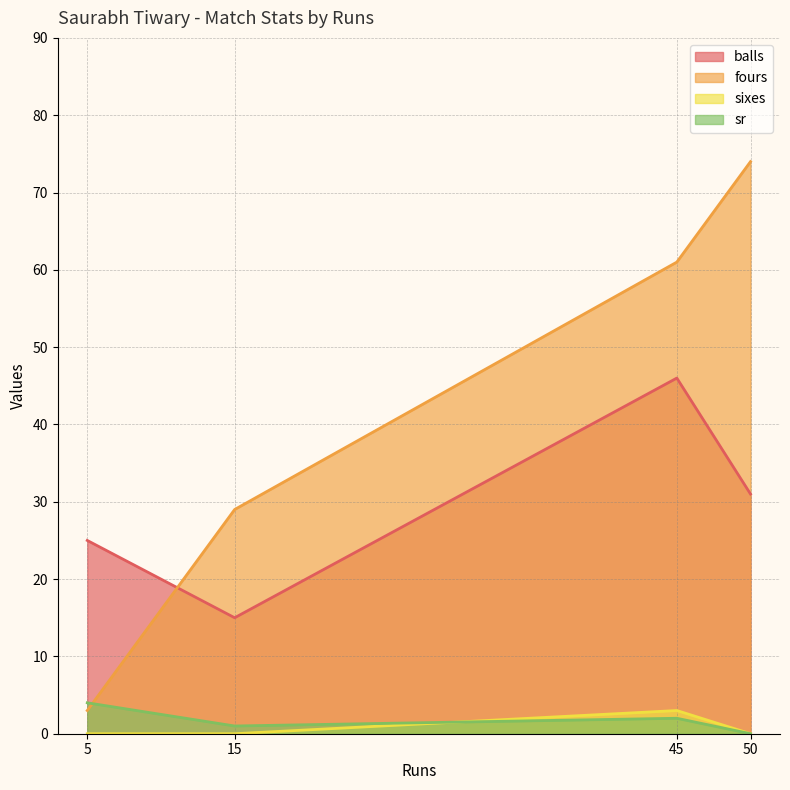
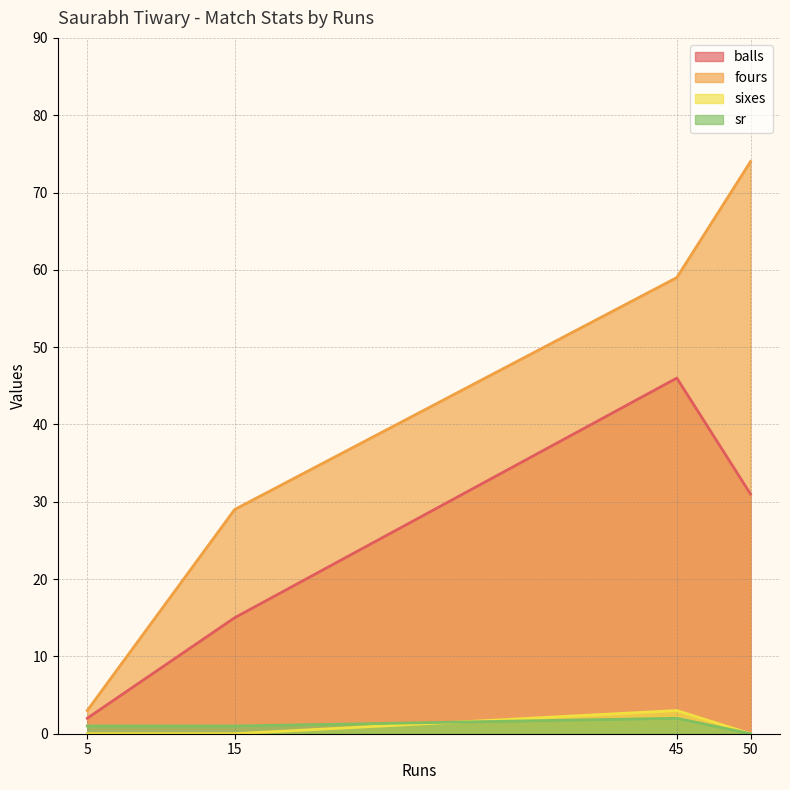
  {
    "balls": {
-     "5": 25,
+     "5": 2,
      "15": 15,
      "45": 46,
      "50": 31
    },
    "fours": {
      "5": 3,
      "15": 29,
-     "45": 61,
+     "45": 59,
      "50": 74
    },
    "sixes": {
      "5": 0,
      "15": 0,
      "45": 3
    },
    "sr": {
-     "5": 4,
+     "5": 1,
      "15": 1,
      "45": 2
    }
  }
